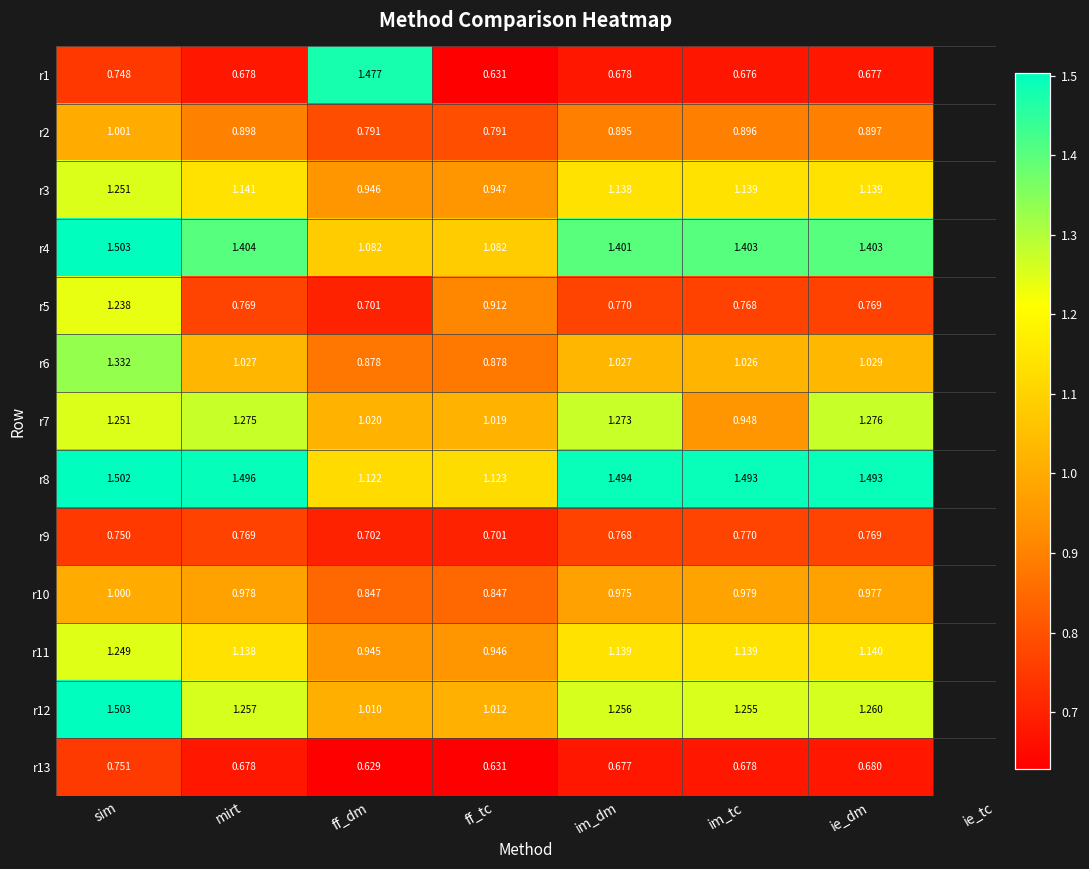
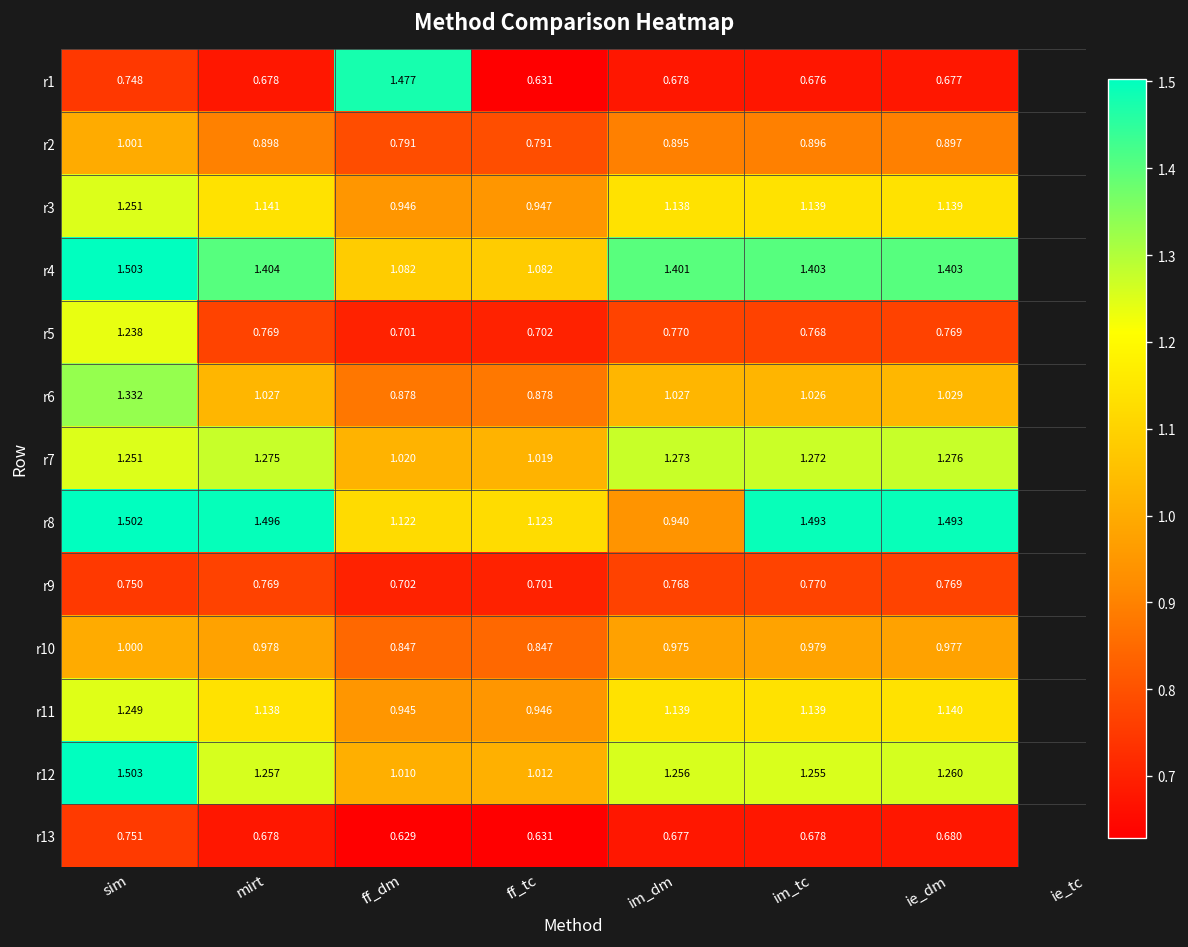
  {
    "r1": {
      "sim": 0.748,
      "mirt": 0.678,
      "ff_dm": 1.477,
      "ff_tc": 0.631,
      "im_dm": 0.678,
      "im_tc": 0.676,
      "ie_dm": 0.677
    },
    "r2": {
      "sim": 1.001,
      "mirt": 0.898,
      "ff_dm": 0.791,
      "ff_tc": 0.791,
      "im_dm": 0.895,
      "im_tc": 0.896,
      "ie_dm": 0.897
    },
    "r3": {
      "sim": 1.251,
      "mirt": 1.141,
      "ff_dm": 0.946,
      "ff_tc": 0.947,
      "im_dm": 1.138,
      "im_tc": 1.139,
      "ie_dm": 1.139
    },
    "r4": {
      "sim": 1.503,
      "mirt": 1.404,
      "ff_dm": 1.082,
      "ff_tc": 1.082,
      "im_dm": 1.401,
      "im_tc": 1.403,
      "ie_dm": 1.403
    },
    "r5": {
      "sim": 1.238,
      "mirt": 0.769,
      "ff_dm": 0.701,
-     "ff_tc": 0.912,
+     "ff_tc": 0.702,
      "im_dm": 0.770,
      "im_tc": 0.768,
      "ie_dm": 0.769
    },
    "r6": {
      "sim": 1.332,
      "mirt": 1.027,
      "ff_dm": 0.878,
      "ff_tc": 0.878,
      "im_dm": 1.027,
      "im_tc": 1.026,
      "ie_dm": 1.029
    },
    "r7": {
      "sim": 1.251,
      "mirt": 1.275,
      "ff_dm": 1.020,
      "ff_tc": 1.019,
      "im_dm": 1.273,
-     "im_tc": 0.948,
+     "im_tc": 1.272,
      "ie_dm": 1.276
    },
    "r8": {
      "sim": 1.502,
      "mirt": 1.496,
      "ff_dm": 1.122,
      "ff_tc": 1.123,
-     "im_dm": 1.494,
+     "im_dm": 0.940,
      "im_tc": 1.493,
      "ie_dm": 1.493
    },
    "r9": {
      "sim": 0.750,
      "mirt": 0.769,
      "ff_dm": 0.702,
      "ff_tc": 0.701,
      "im_dm": 0.768,
      "im_tc": 0.770,
      "ie_dm": 0.769
    },
    "r10": {
      "sim": 1.000,
      "mirt": 0.978,
      "ff_dm": 0.847,
      "ff_tc": 0.847,
      "im_dm": 0.975,
      "im_tc": 0.979,
      "ie_dm": 0.977
    },
    "r11": {
      "sim": 1.249,
      "mirt": 1.138,
      "ff_dm": 0.945,
      "ff_tc": 0.946,
      "im_dm": 1.139,
      "im_tc": 1.139,
      "ie_dm": 1.140
    },
    "r12": {
      "sim": 1.503,
      "mirt": 1.257,
      "ff_dm": 1.010,
      "ff_tc": 1.012,
      "im_dm": 1.256,
      "im_tc": 1.255,
      "ie_dm": 1.260
    },
    "r13": {
      "sim": 0.751,
      "mirt": 0.678,
      "ff_dm": 0.629,
      "ff_tc": 0.631,
      "im_dm": 0.677,
      "im_tc": 0.678,
      "ie_dm": 0.680
    }
  }
